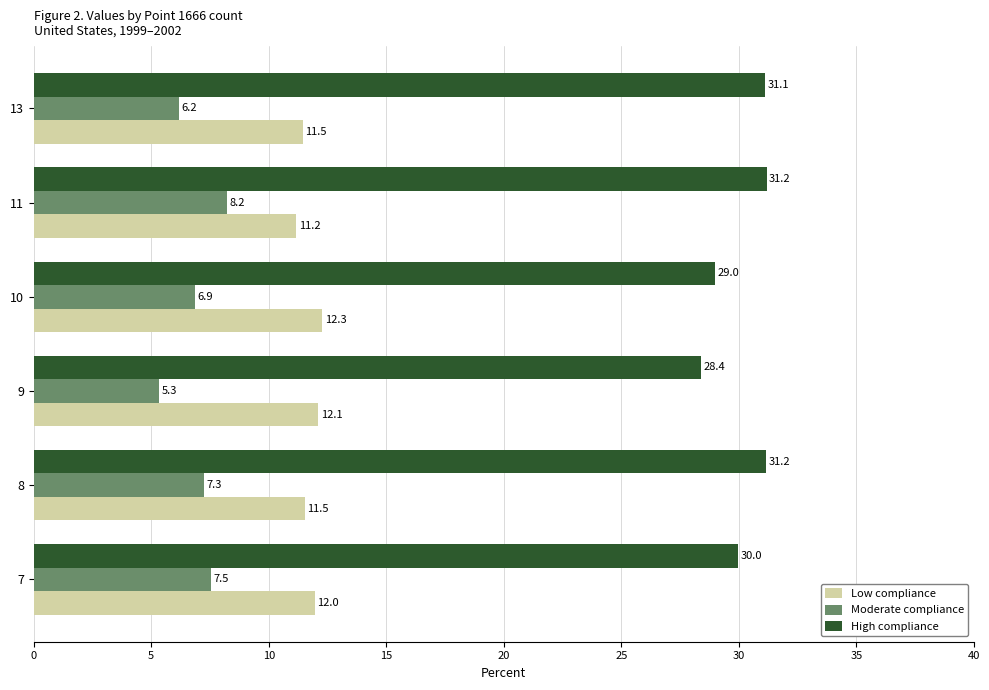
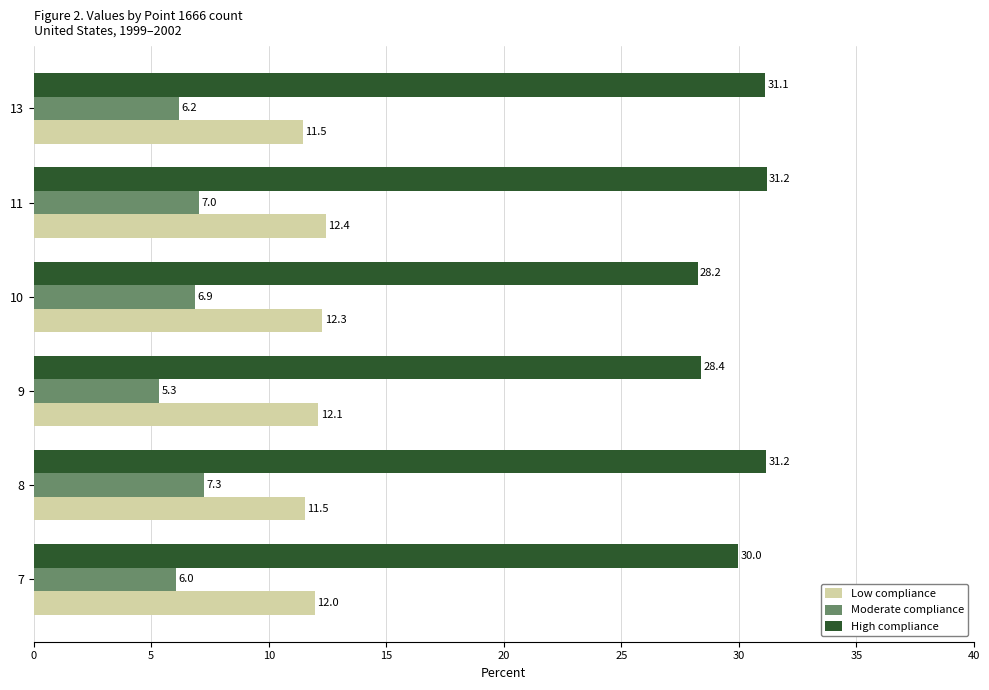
  {
    "Low compliance": {
      "13": 11.5,
-     "11": 11.2,
+     "11": 12.4,
      "10": 12.3,
      "9": 12.1,
      "8": 11.5,
      "7": 12.0
    },
    "Moderate compliance": {
      "13": 6.2,
-     "11": 8.2,
+     "11": 7.0,
      "10": 6.9,
      "9": 5.3,
      "8": 7.3,
-     "7": 7.5
+     "7": 6.0
    },
    "High compliance": {
      "13": 31.1,
      "11": 31.2,
-     "10": 29.0,
+     "10": 28.2,
      "9": 28.4,
      "8": 31.2,
      "7": 30.0
    }
  }
